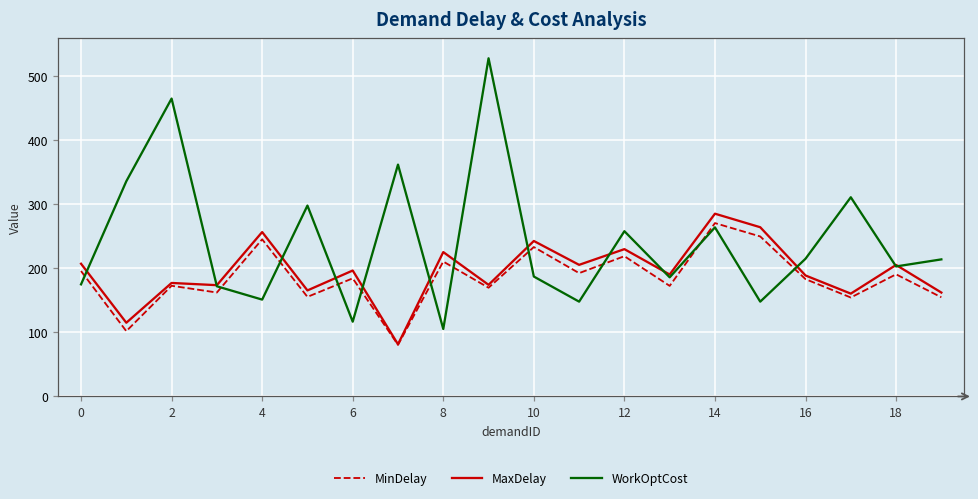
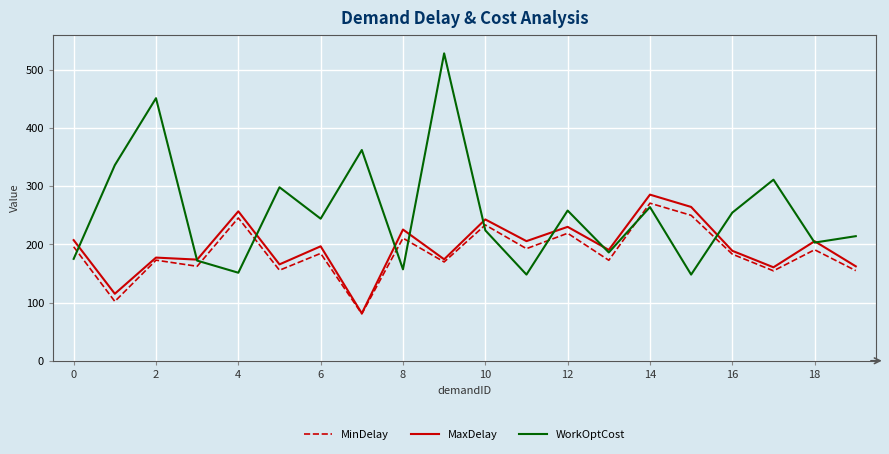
  {
    "WorkOptCost": {
      "0": 180,
-     "2": 470,
+     "2": 450,
      "4": 150,
-     "6": 120,
-     "8": 110,
-     "10": 190,
+     "6": 240,
+     "8": 160,
+     "10": 220,
      "12": 260,
      "14": 260,
-     "16": 220
+     "16": 250
    }
  }
